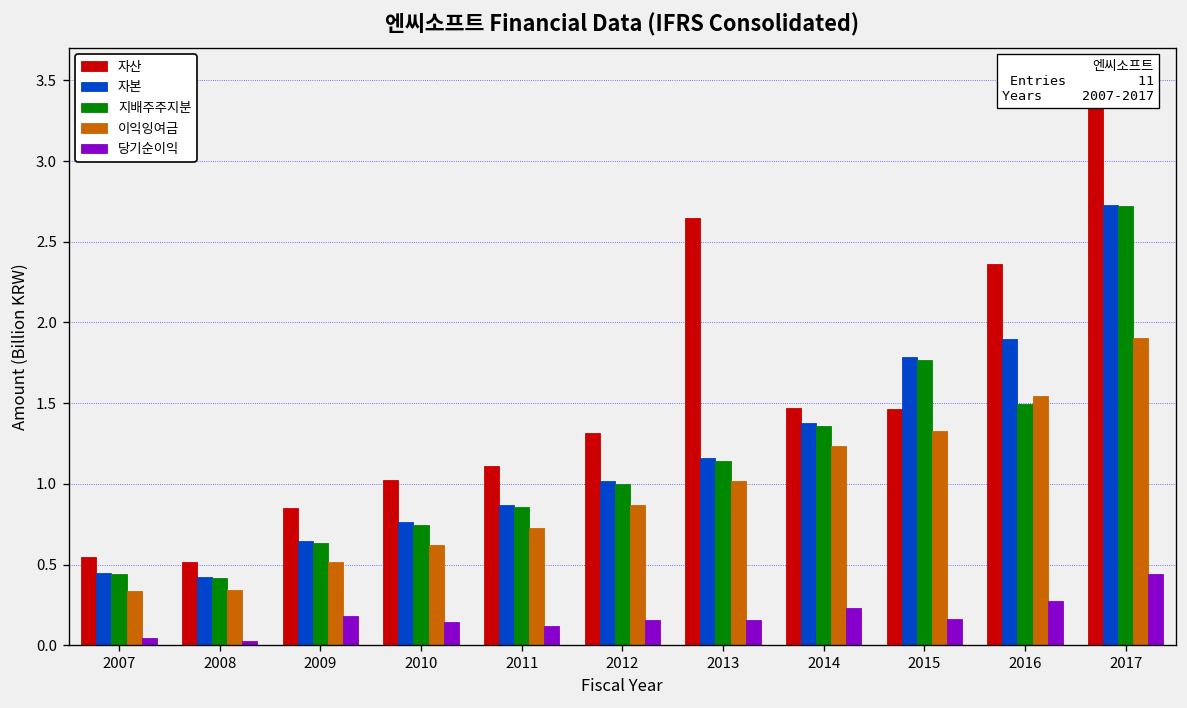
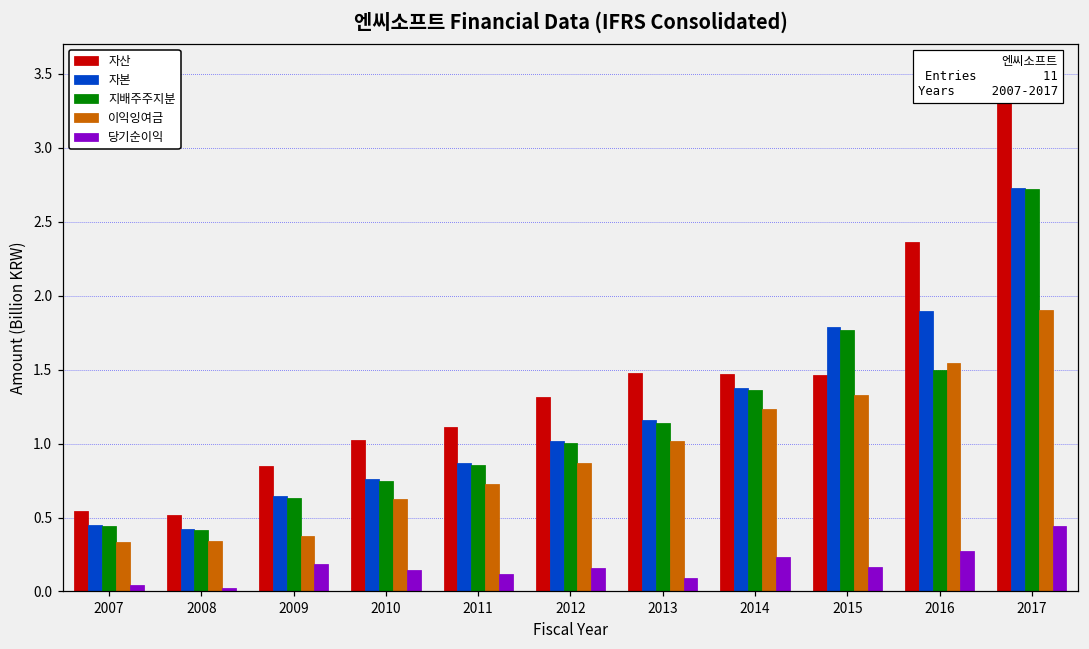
  {
    "자산": {
      "2007": 0.55,
      "2008": 0.52,
      "2009": 0.85,
      "2010": 1.02,
      "2011": 1.11,
      "2012": 1.32,
-     "2013": 2.65,
+     "2013": 1.48,
      "2014": 1.47,
      "2015": 1.46,
      "2016": 2.36
    },
    "자본": {
      "2007": 0.45,
      "2008": 0.42,
      "2009": 0.65,
      "2010": 0.76,
      "2011": 0.87,
      "2012": 1.02,
      "2013": 1.16,
      "2014": 1.38,
      "2015": 1.79,
      "2016": 1.90,
      "2017": 2.73
    },
    "지배주주지분": {
      "2007": 0.44,
      "2008": 0.41,
      "2009": 0.63,
      "2010": 0.75,
      "2011": 0.86,
      "2012": 1.00,
      "2013": 1.14,
      "2014": 1.36,
      "2015": 1.77,
      "2016": 1.49,
      "2017": 2.72
    },
    "이익잉여금": {
      "2007": 0.34,
      "2008": 0.34,
-     "2009": 0.52,
+     "2009": 0.38,
      "2010": 0.62,
      "2011": 0.73,
      "2012": 0.87,
      "2013": 1.02,
      "2014": 1.23,
      "2015": 1.33,
      "2016": 1.54,
      "2017": 1.91
    },
    "당기순이익": {
      "2007": 0.05,
      "2008": 0.03,
      "2009": 0.18,
      "2010": 0.14,
      "2011": 0.12,
      "2012": 0.16,
-     "2013": 0.16,
+     "2013": 0.09,
      "2014": 0.23,
      "2015": 0.17,
      "2016": 0.27,
      "2017": 0.44
    }
  }
